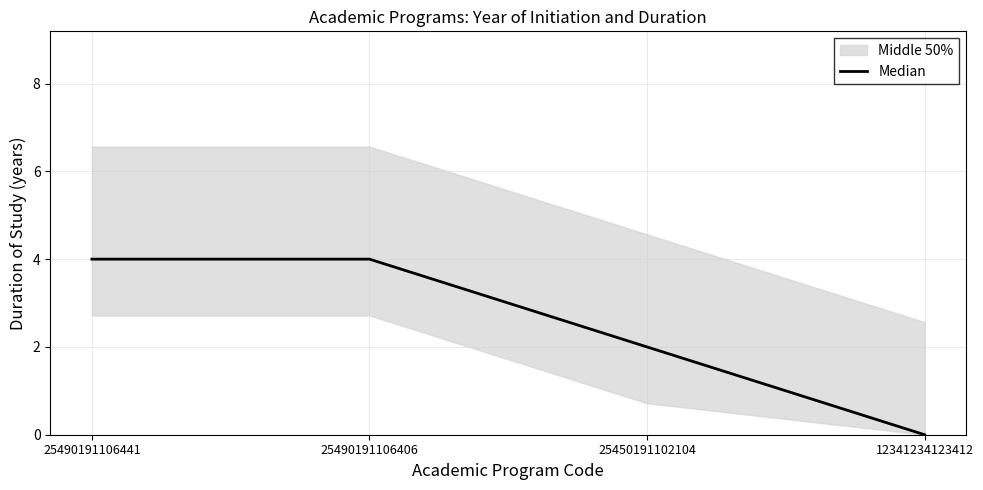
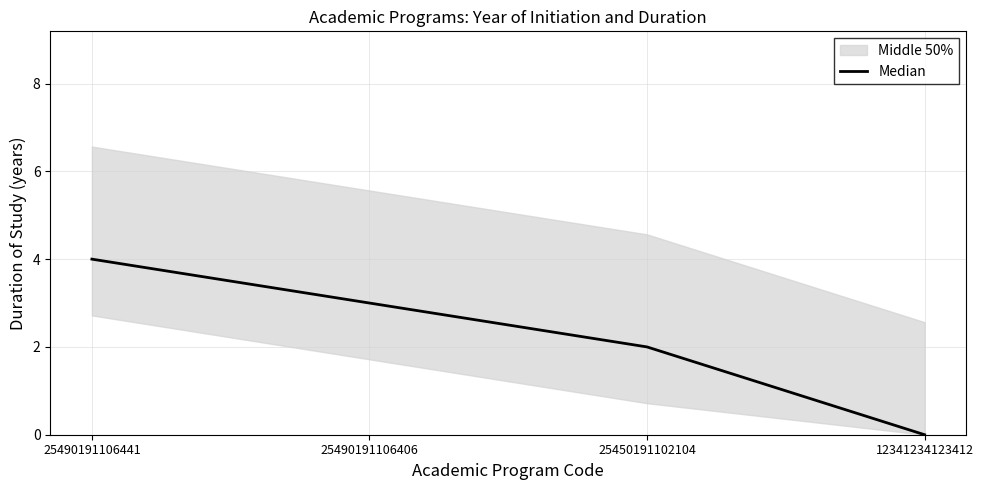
  {
    "Median": {
      "25490191106441": 4,
-     "25490191106406": 4,
+     "25490191106406": 3,
      "25450191102104": 2,
      "12341234123412": 0
    },
    "Middle 50%": {
      "12341234123412": 2.6
    }
  }
